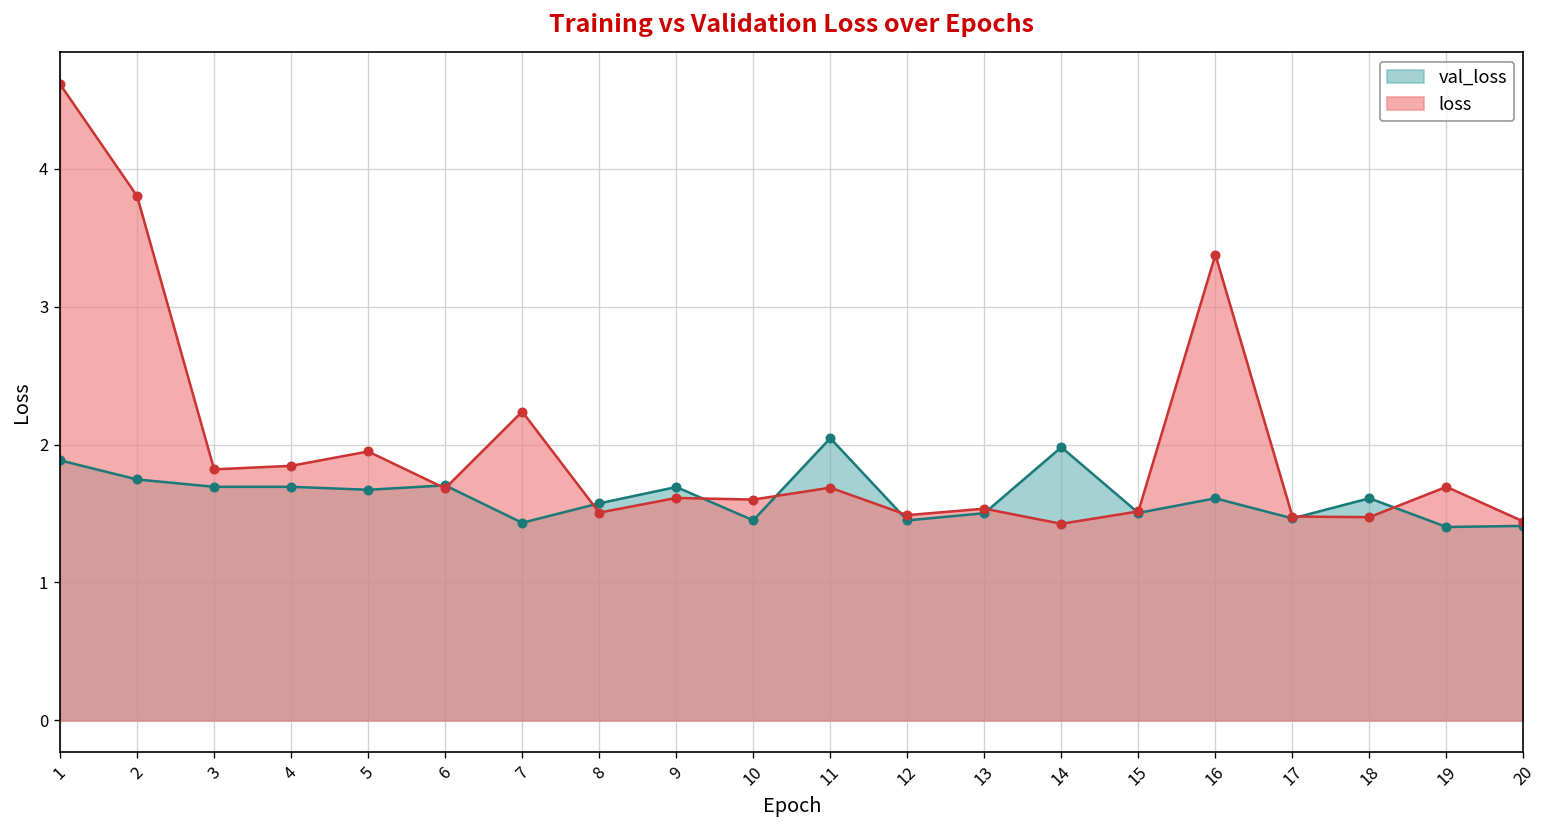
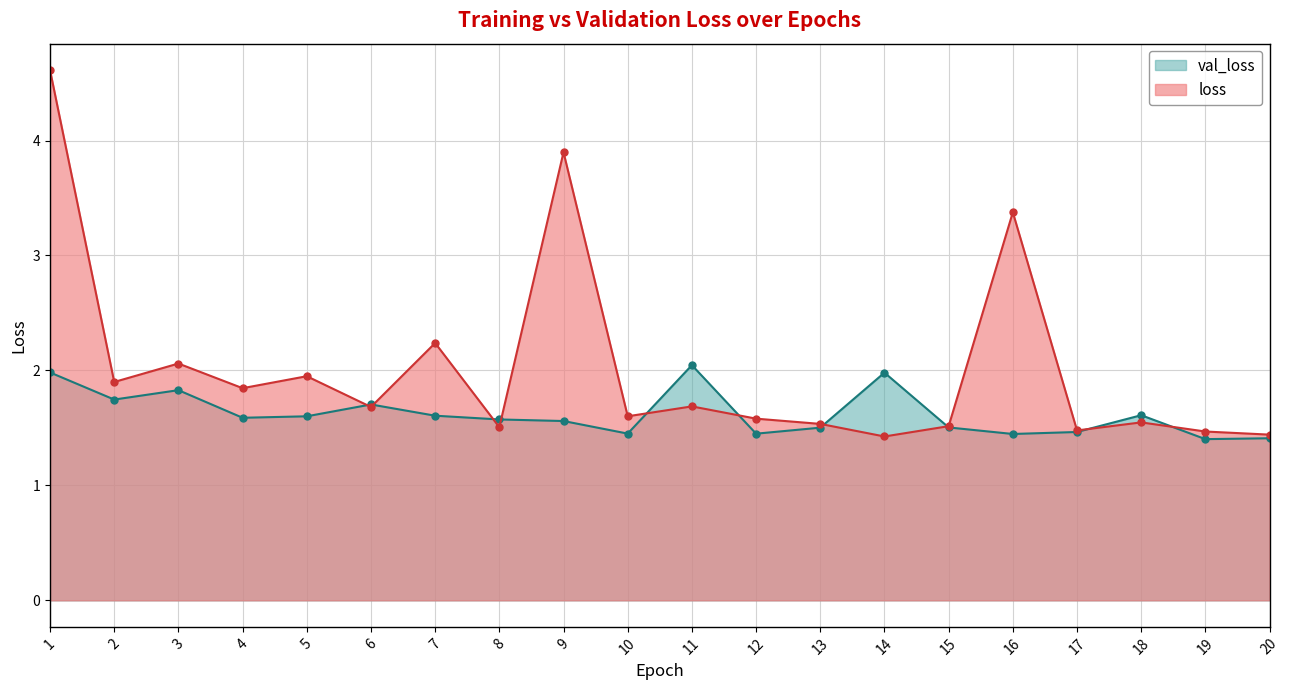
  {
    "val_loss": {
-     "1": 1.89,
+     "1": 1.98,
      "2": 1.75,
-     "3": 1.69,
-     "4": 1.69,
-     "5": 1.67,
-     "7": 1.43,
+     "3": 1.83,
+     "4": 1.59,
+     "5": 1.60,
+     "7": 1.61,
      "8": 1.57,
-     "9": 1.69,
+     "9": 1.56,
      "10": 1.45,
      "11": 2.05,
      "12": 1.45,
      "13": 1.50,
      "14": 1.98,
-     "16": 1.61,
+     "16": 1.45,
      "18": 1.61,
      "19": 1.40,
      "20": 1.41
    },
    "loss": {
      "1": 4.61,
-     "2": 3.80,
-     "3": 1.82,
+     "2": 1.90,
+     "3": 2.06,
      "4": 1.85,
      "5": 1.95,
      "7": 2.24,
      "8": 1.51,
-     "9": 1.61,
+     "9": 3.90,
      "10": 1.60,
      "11": 1.69,
-     "12": 1.49,
+     "12": 1.58,
      "13": 1.53,
      "14": 1.43,
      "16": 3.38,
-     "18": 1.47,
-     "19": 1.69,
+     "18": 1.55,
+     "19": 1.47,
      "20": 1.44
    }
  }
